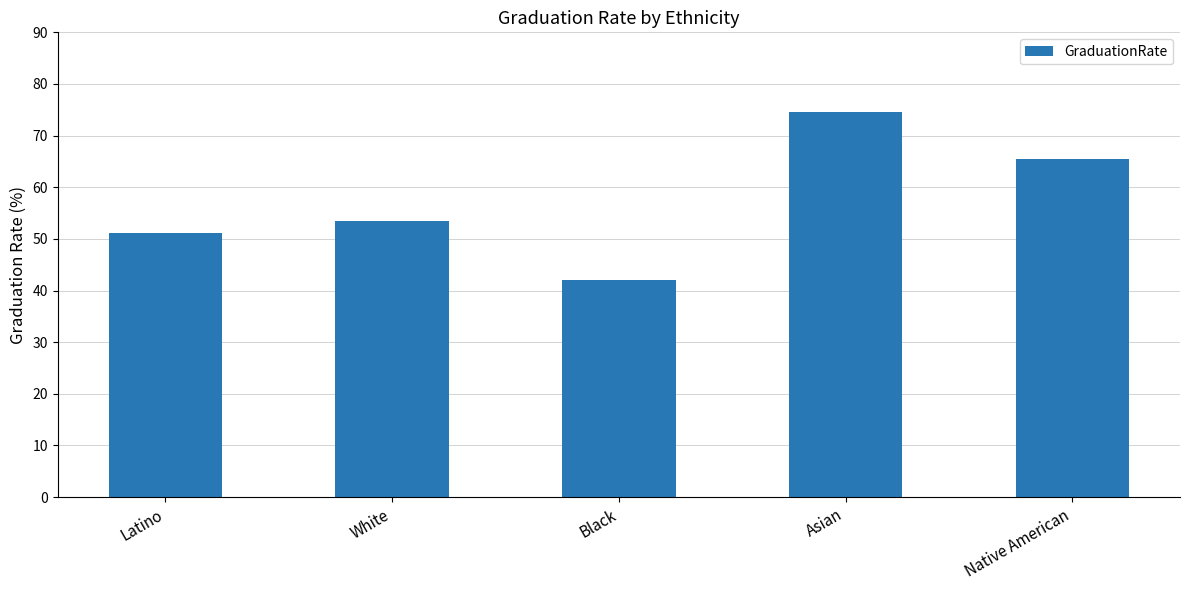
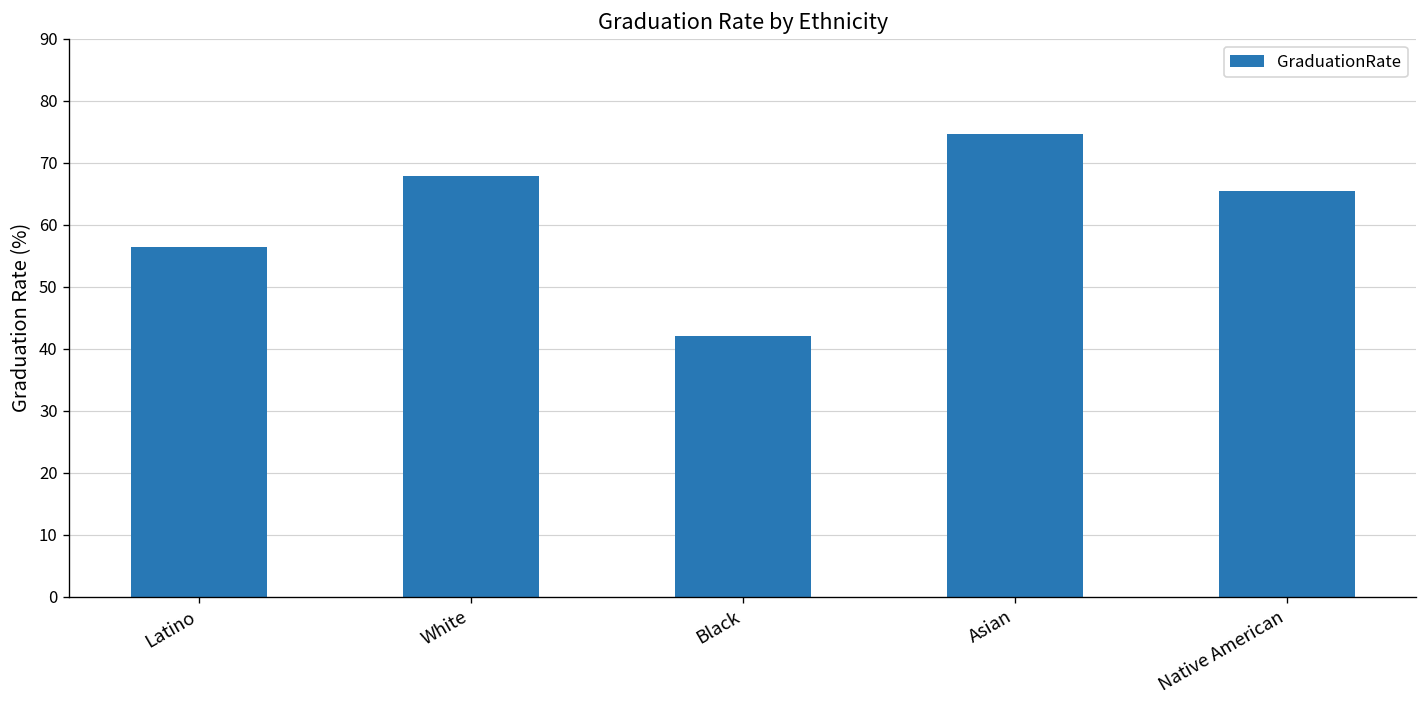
  {
-   "Latino": 51,
-   "White": 53,
+   "Latino": 56,
+   "White": 68,
    "Black": 42,
    "Asian": 75,
    "Native American": 66
  }
